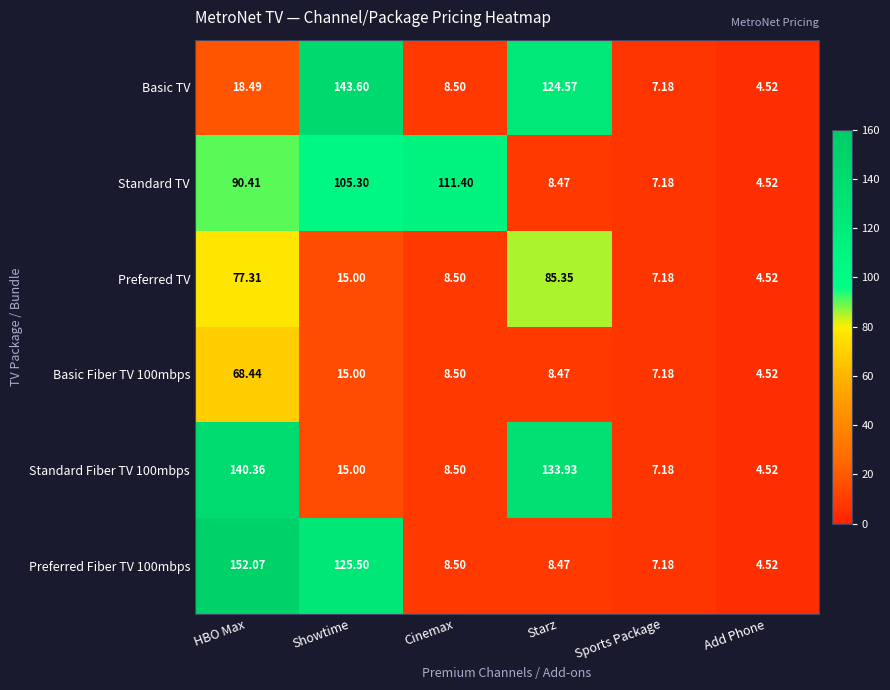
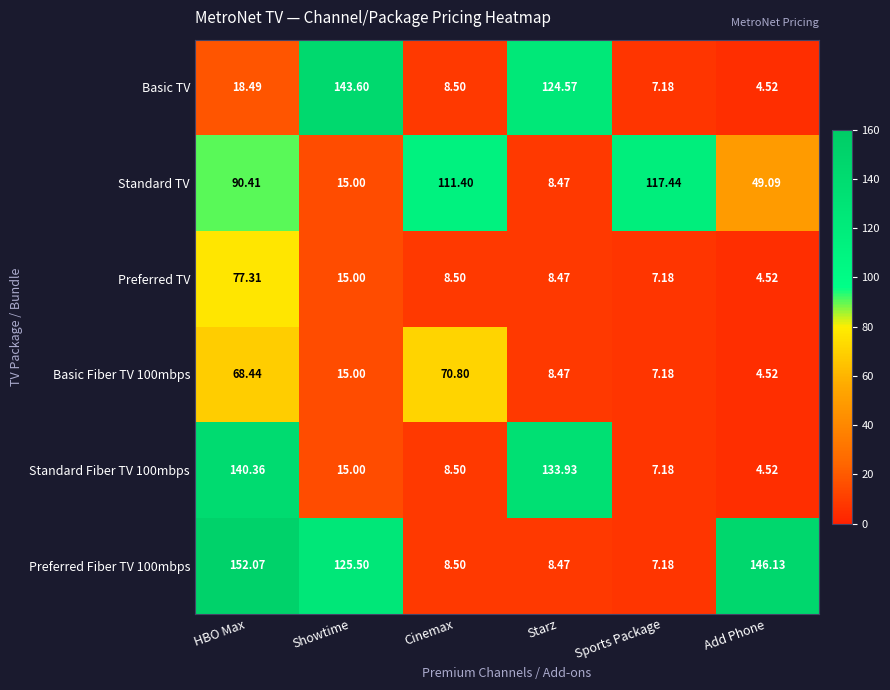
  {
    "Basic TV": {
      "HBO Max": 18.49,
      "Showtime": 143.60,
      "Cinemax": 8.50,
      "Starz": 124.57,
      "Sports Package": 7.18,
      "Add Phone": 4.52
    },
    "Standard TV": {
      "HBO Max": 90.41,
-     "Showtime": 105.30,
+     "Showtime": 15.00,
      "Cinemax": 111.40,
      "Starz": 8.47,
-     "Sports Package": 7.18,
-     "Add Phone": 4.52
+     "Sports Package": 117.44,
+     "Add Phone": 49.09
    },
    "Preferred TV": {
      "HBO Max": 77.31,
      "Showtime": 15.00,
      "Cinemax": 8.50,
-     "Starz": 85.35,
+     "Starz": 8.47,
      "Sports Package": 7.18,
      "Add Phone": 4.52
    },
    "Basic Fiber TV 100mbps": {
      "HBO Max": 68.44,
      "Showtime": 15.00,
-     "Cinemax": 8.50,
+     "Cinemax": 70.80,
      "Starz": 8.47,
      "Sports Package": 7.18,
      "Add Phone": 4.52
    },
    "Standard Fiber TV 100mbps": {
      "HBO Max": 140.36,
      "Showtime": 15.00,
      "Cinemax": 8.50,
      "Starz": 133.93,
      "Sports Package": 7.18,
      "Add Phone": 4.52
    },
    "Preferred Fiber TV 100mbps": {
      "HBO Max": 152.07,
      "Showtime": 125.50,
      "Cinemax": 8.50,
      "Starz": 8.47,
      "Sports Package": 7.18,
-     "Add Phone": 4.52
+     "Add Phone": 146.13
    }
  }
